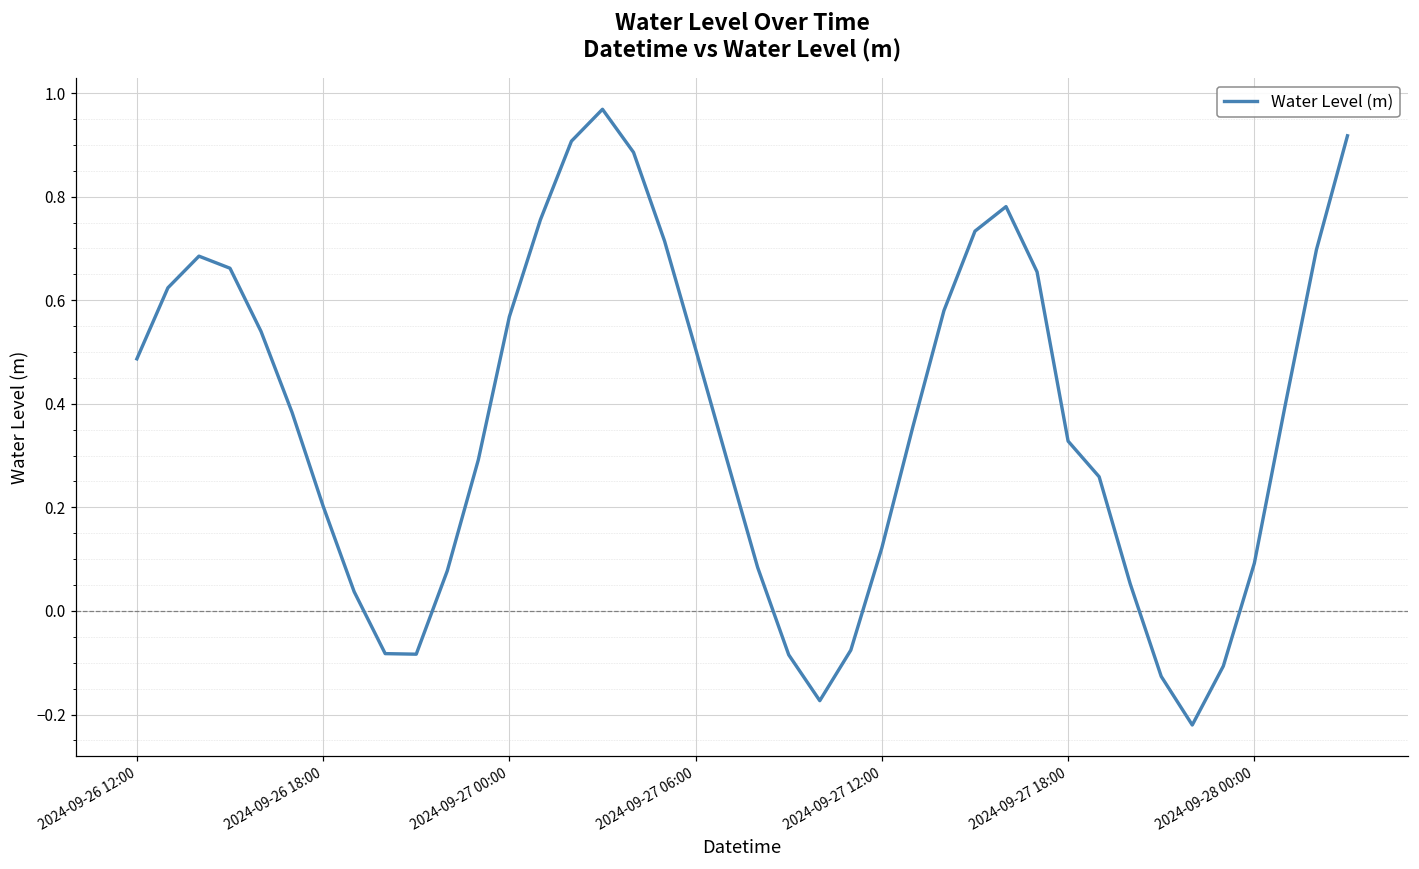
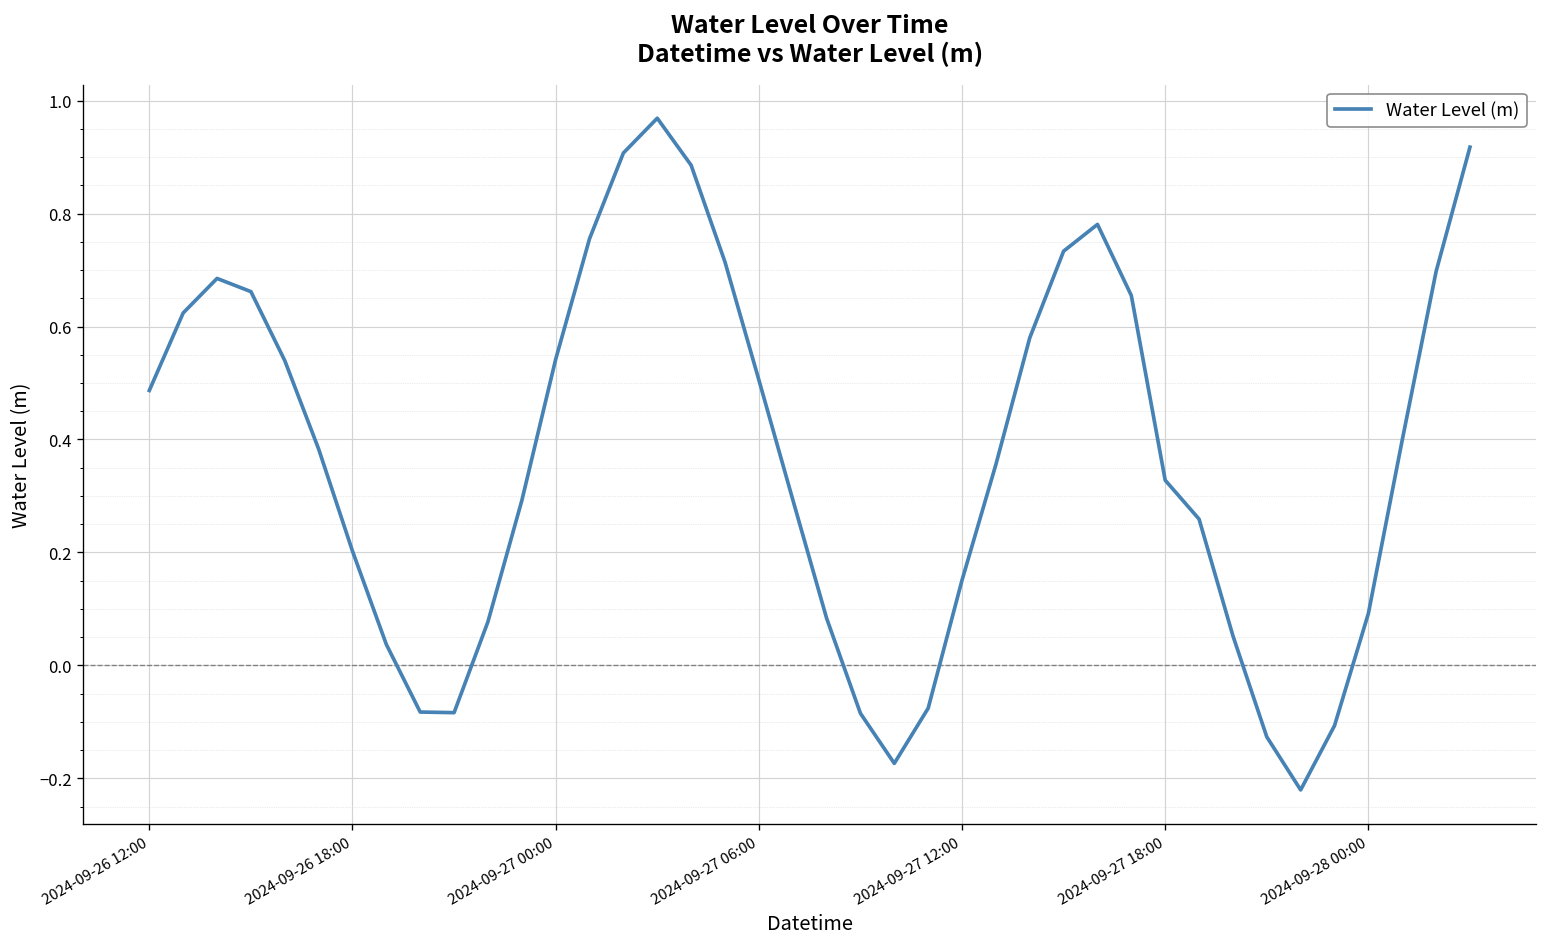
  {
    "2024-09-26 12:00": 0.49,
    "2024-09-26 18:00": 0.20,
-   "2024-09-27 00:00": 0.57,
+   "2024-09-27 00:00": 0.54,
    "2024-09-27 06:00": 0.51,
-   "2024-09-27 12:00": 0.12,
+   "2024-09-27 12:00": 0.15,
    "2024-09-27 18:00": 0.33,
    "2024-09-28 00:00": 0.09
  }
